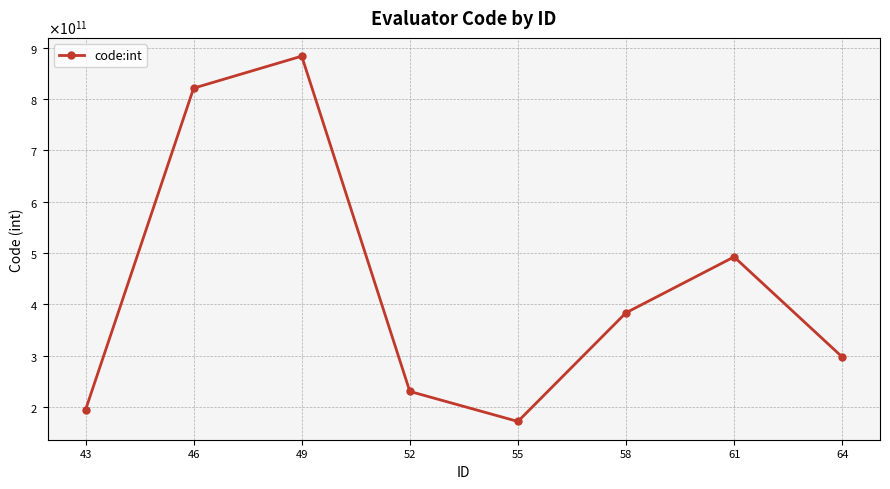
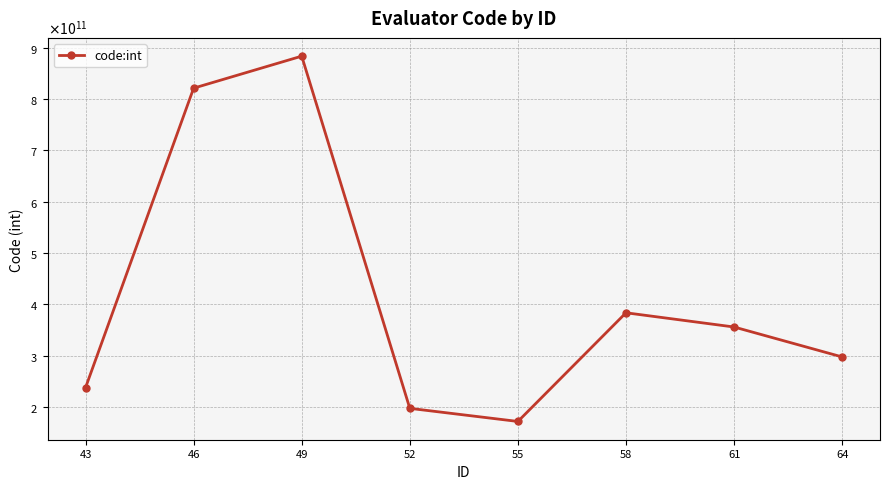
  {
-   "43": 190000000000,
+   "43": 240000000000,
    "46": 820000000000,
    "49": 880000000000,
-   "52": 230000000000,
+   "52": 200000000000,
    "55": 170000000000,
    "58": 380000000000,
-   "61": 490000000000,
+   "61": 360000000000,
    "64": 300000000000
  }
